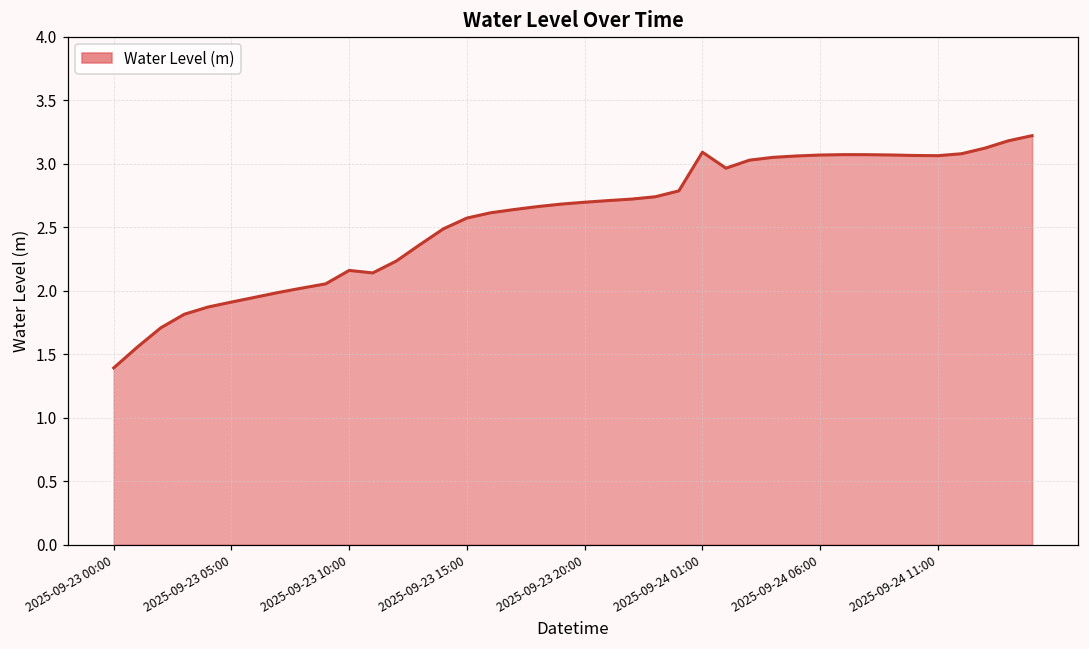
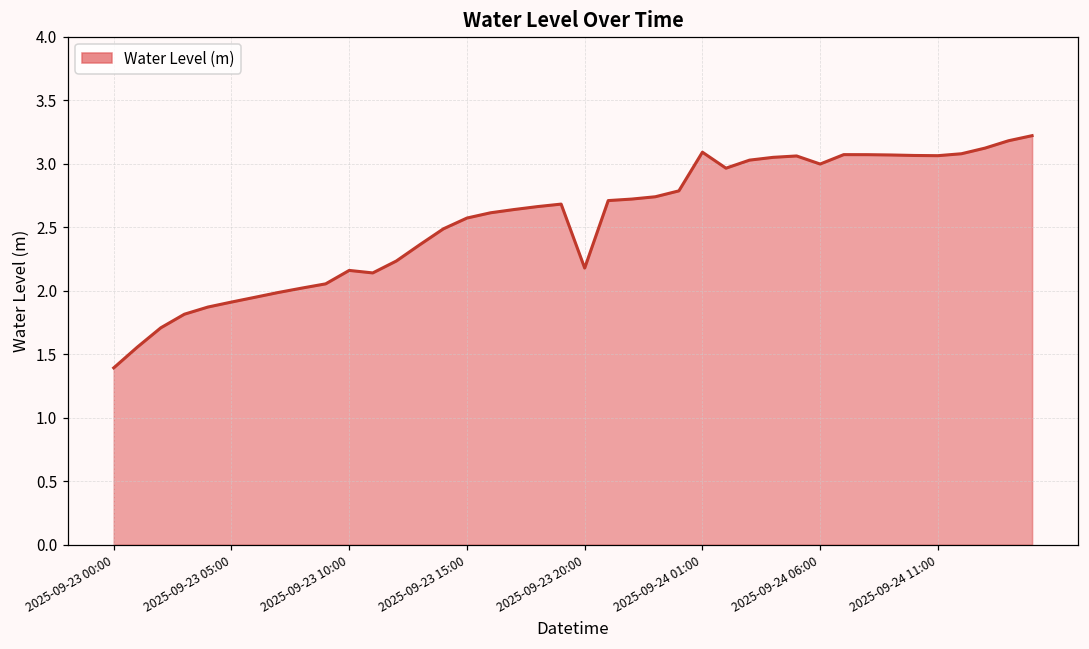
  {
    "2025-09-23 00:00": 1.39,
    "2025-09-23 05:00": 1.91,
    "2025-09-23 10:00": 2.16,
    "2025-09-23 15:00": 2.57,
-   "2025-09-23 20:00": 2.70,
+   "2025-09-23 20:00": 2.18,
    "2025-09-24 01:00": 3.09,
-   "2025-09-24 06:00": 3.07,
+   "2025-09-24 06:00": 3.00,
    "2025-09-24 11:00": 3.06
  }
